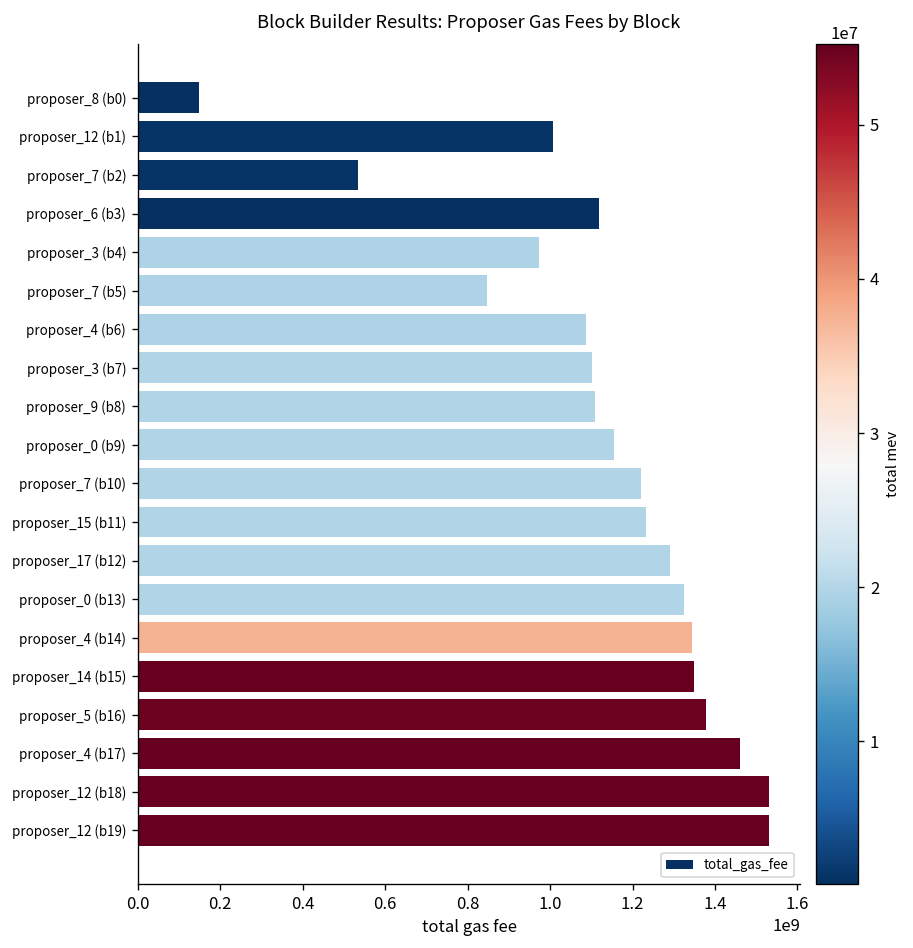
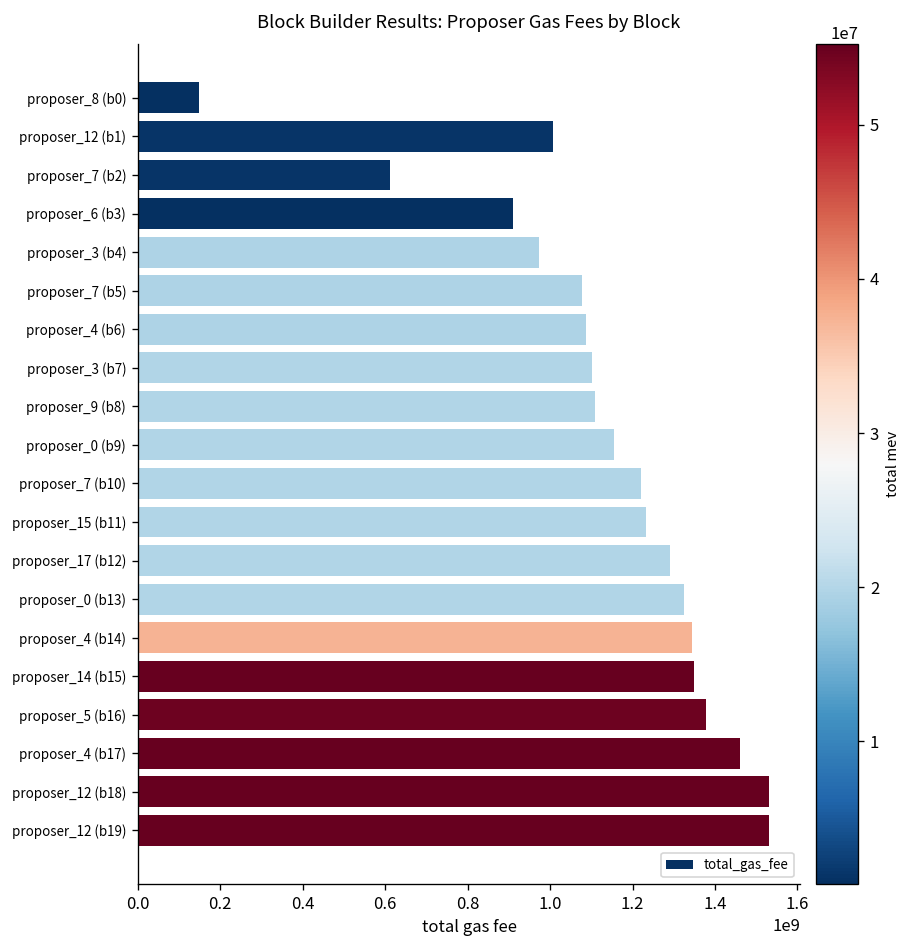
  {
    "proposer_8 (b0)": 150000000,
    "proposer_12 (b1)": 1010000000,
-   "proposer_7 (b2)": 530000000,
-   "proposer_6 (b3)": 1120000000,
+   "proposer_7 (b2)": 610000000,
+   "proposer_6 (b3)": 910000000,
    "proposer_3 (b4)": 970000000,
-   "proposer_7 (b5)": 850000000,
+   "proposer_7 (b5)": 1080000000,
    "proposer_4 (b6)": 1090000000,
    "proposer_3 (b7)": 1100000000,
    "proposer_9 (b8)": 1110000000,
    "proposer_0 (b9)": 1150000000,
    "proposer_7 (b10)": 1220000000,
    "proposer_15 (b11)": 1230000000,
    "proposer_17 (b12)": 1290000000,
    "proposer_0 (b13)": 1320000000,
    "proposer_4 (b14)": 1340000000,
    "proposer_14 (b15)": 1350000000,
    "proposer_5 (b16)": 1380000000,
    "proposer_4 (b17)": 1460000000,
    "proposer_12 (b18)": 1530000000,
    "proposer_12 (b19)": 1530000000
  }
